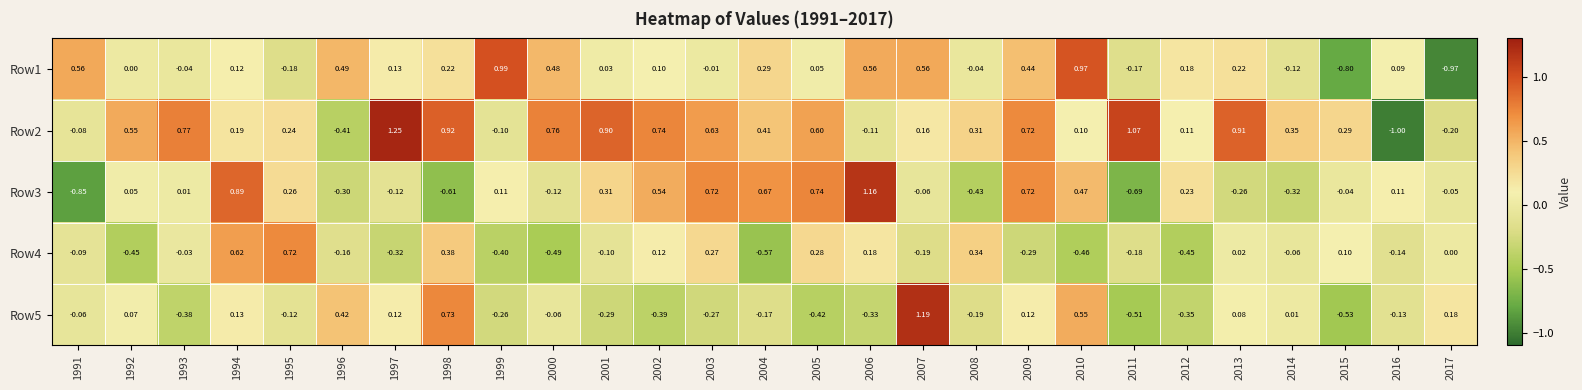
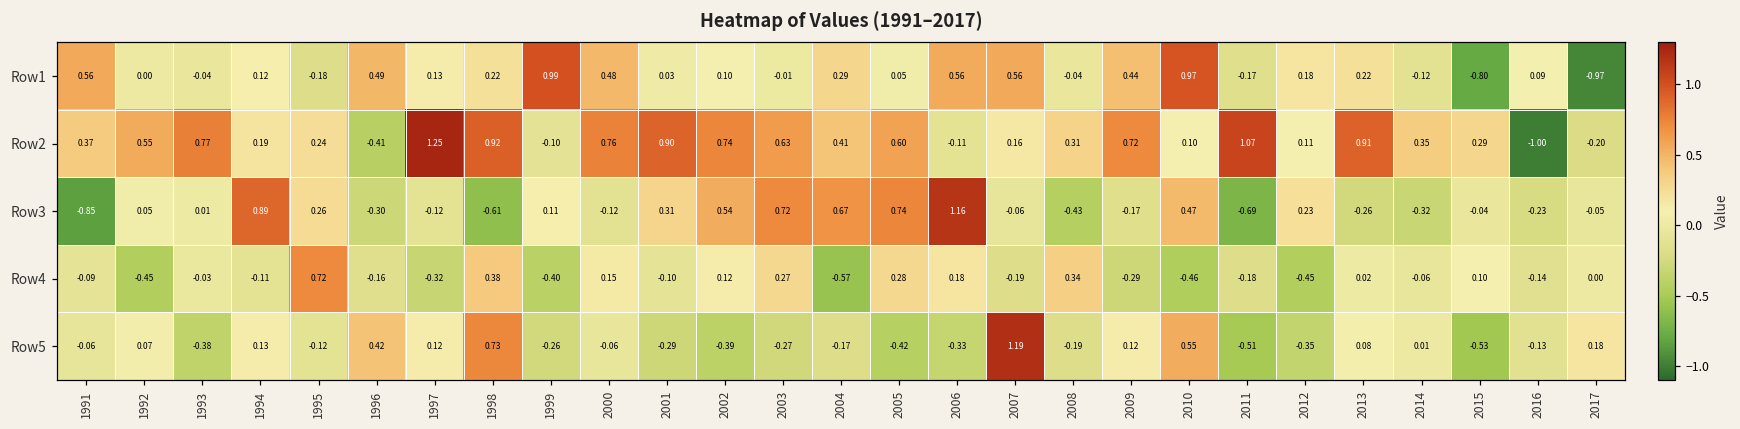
  {
    "Row1": {
      "1991": 0.56,
      "1992": 0.00,
      "1993": -0.04,
      "1994": 0.12,
      "1995": -0.18,
      "1996": 0.49,
      "1997": 0.13,
      "1998": 0.22,
      "1999": 0.99,
      "2000": 0.48,
      "2001": 0.03,
      "2002": 0.10,
      "2003": -0.01,
      "2004": 0.29,
      "2005": 0.05,
      "2006": 0.56,
      "2007": 0.56,
      "2008": -0.04,
      "2009": 0.44,
      "2010": 0.97,
      "2011": -0.17,
      "2012": 0.18,
      "2013": 0.22,
      "2014": -0.12,
      "2015": -0.80,
      "2016": 0.09,
      "2017": -0.97
    },
    "Row2": {
-     "1991": -0.08,
+     "1991": 0.37,
      "1992": 0.55,
      "1993": 0.77,
      "1994": 0.19,
      "1995": 0.24,
      "1996": -0.41,
      "1997": 1.25,
      "1998": 0.92,
      "1999": -0.10,
      "2000": 0.76,
      "2001": 0.90,
      "2002": 0.74,
      "2003": 0.63,
      "2004": 0.41,
      "2005": 0.60,
      "2006": -0.11,
      "2007": 0.16,
      "2008": 0.31,
      "2009": 0.72,
      "2010": 0.10,
      "2011": 1.07,
      "2012": 0.11,
      "2013": 0.91,
      "2014": 0.35,
      "2015": 0.29,
      "2016": -1.00,
      "2017": -0.20
    },
    "Row3": {
      "1991": -0.85,
      "1992": 0.05,
      "1993": 0.01,
      "1994": 0.89,
      "1995": 0.26,
      "1996": -0.30,
      "1997": -0.12,
      "1998": -0.61,
      "1999": 0.11,
      "2000": -0.12,
      "2001": 0.31,
      "2002": 0.54,
      "2003": 0.72,
      "2004": 0.67,
      "2005": 0.74,
      "2006": 1.16,
      "2007": -0.06,
      "2008": -0.43,
-     "2009": 0.72,
+     "2009": -0.17,
      "2010": 0.47,
      "2011": -0.69,
      "2012": 0.23,
      "2013": -0.26,
      "2014": -0.32,
      "2015": -0.04,
-     "2016": 0.11,
+     "2016": -0.23,
      "2017": -0.05
    },
    "Row4": {
      "1991": -0.09,
      "1992": -0.45,
      "1993": -0.03,
-     "1994": 0.62,
+     "1994": -0.11,
      "1995": 0.72,
      "1996": -0.16,
      "1997": -0.32,
      "1998": 0.38,
      "1999": -0.40,
-     "2000": -0.49,
+     "2000": 0.15,
      "2001": -0.10,
      "2002": 0.12,
      "2003": 0.27,
      "2004": -0.57,
      "2005": 0.28,
      "2006": 0.18,
      "2007": -0.19,
      "2008": 0.34,
      "2009": -0.29,
      "2010": -0.46,
      "2011": -0.18,
      "2012": -0.45,
      "2013": 0.02,
      "2014": -0.06,
      "2015": 0.10,
      "2016": -0.14,
      "2017": 0.00
    },
    "Row5": {
      "1991": -0.06,
      "1992": 0.07,
      "1993": -0.38,
      "1994": 0.13,
      "1995": -0.12,
      "1996": 0.42,
      "1997": 0.12,
      "1998": 0.73,
      "1999": -0.26,
      "2000": -0.06,
      "2001": -0.29,
      "2002": -0.39,
      "2003": -0.27,
      "2004": -0.17,
      "2005": -0.42,
      "2006": -0.33,
      "2007": 1.19,
      "2008": -0.19,
      "2009": 0.12,
      "2010": 0.55,
      "2011": -0.51,
      "2012": -0.35,
      "2013": 0.08,
      "2014": 0.01,
      "2015": -0.53,
      "2016": -0.13,
      "2017": 0.18
    }
  }
